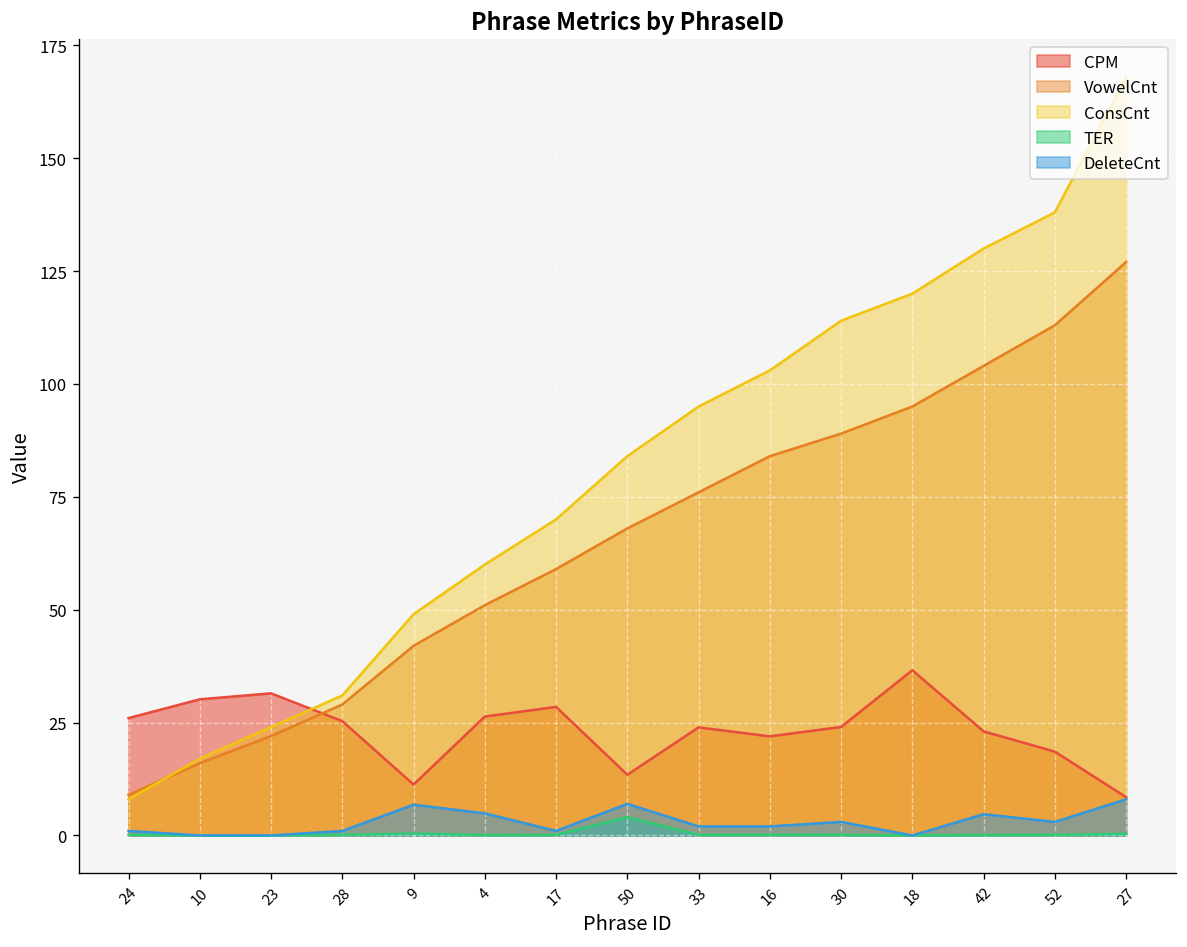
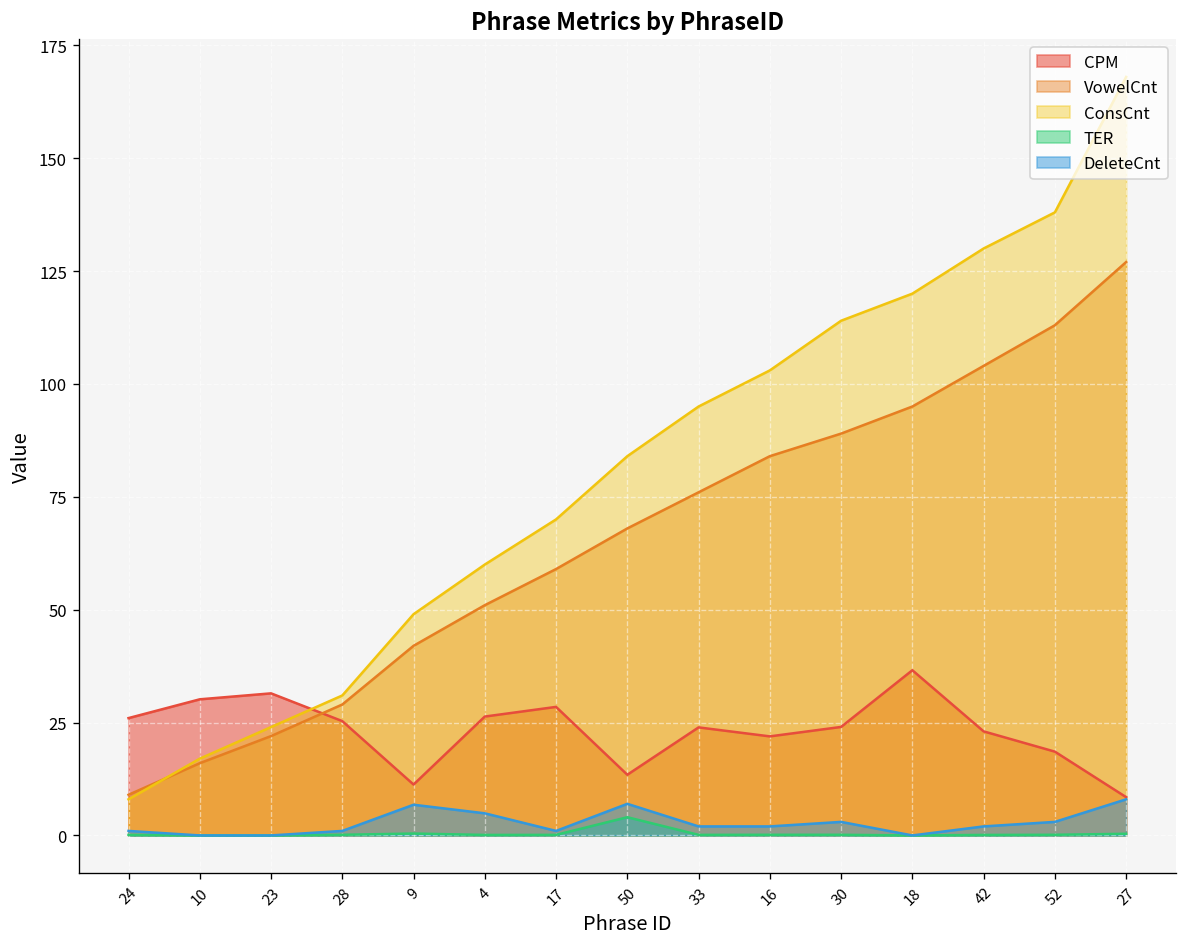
  {
    "TER": {
      "24": 0,
      "28": 0,
      "9": 0,
      "4": 0,
      "17": 0,
      "50": 4,
      "33": 0,
      "16": 0,
      "30": 0,
      "42": 0,
      "52": 0,
      "27": 0
    },
    "DeleteCnt": {
      "24": 1,
      "28": 1,
      "9": 7,
      "4": 5,
      "17": 1,
      "50": 7,
      "33": 2,
      "16": 2,
      "30": 3,
-     "42": 5,
+     "42": 2,
      "52": 3
    }
  }
